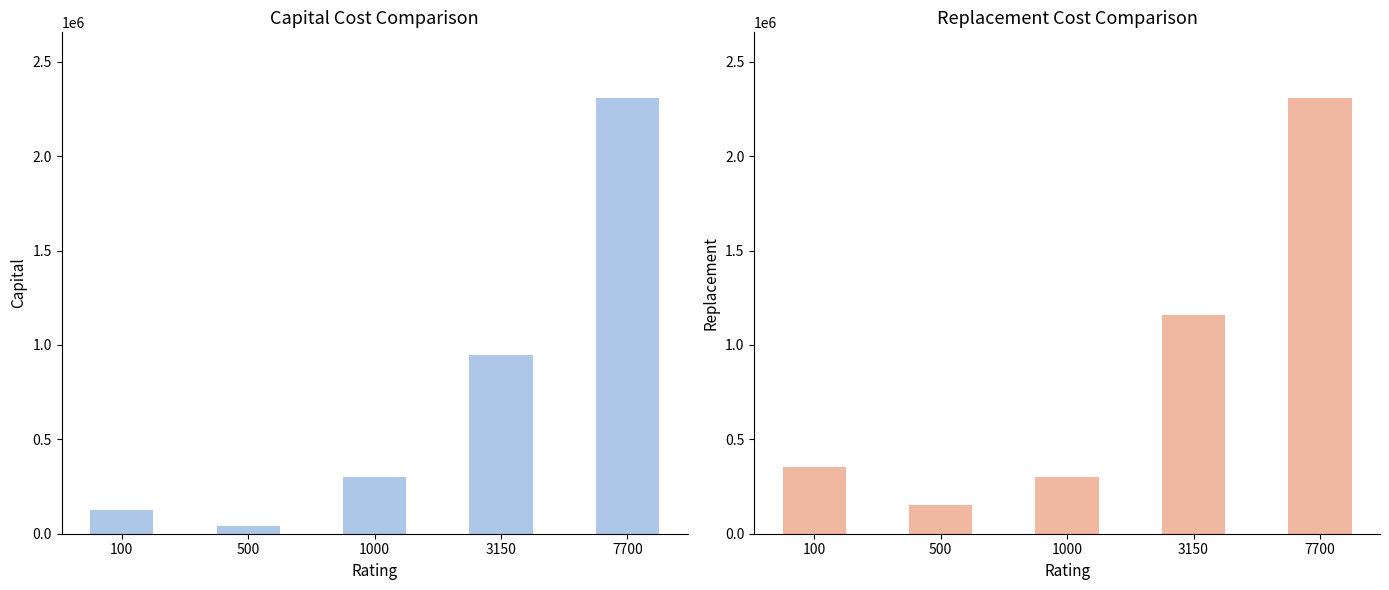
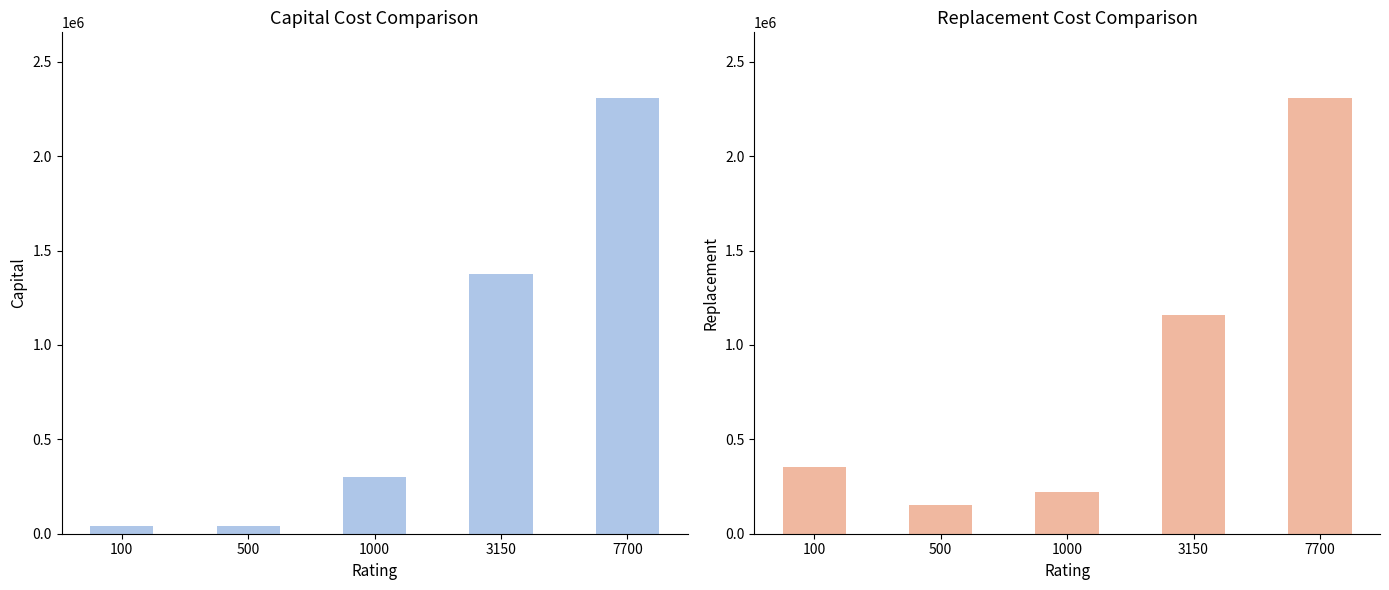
  {
    "Capital Cost Comparison": {
-     "100": 120000,
+     "100": 40000,
      "500": 40000,
      "1000": 300000,
-     "3150": 950000,
+     "3150": 1380000,
      "7700": 2310000
    },
    "Replacement Cost Comparison": {
      "100": 350000,
      "500": 150000,
-     "1000": 300000,
+     "1000": 220000,
      "3150": 1160000,
      "7700": 2310000
    }
  }
